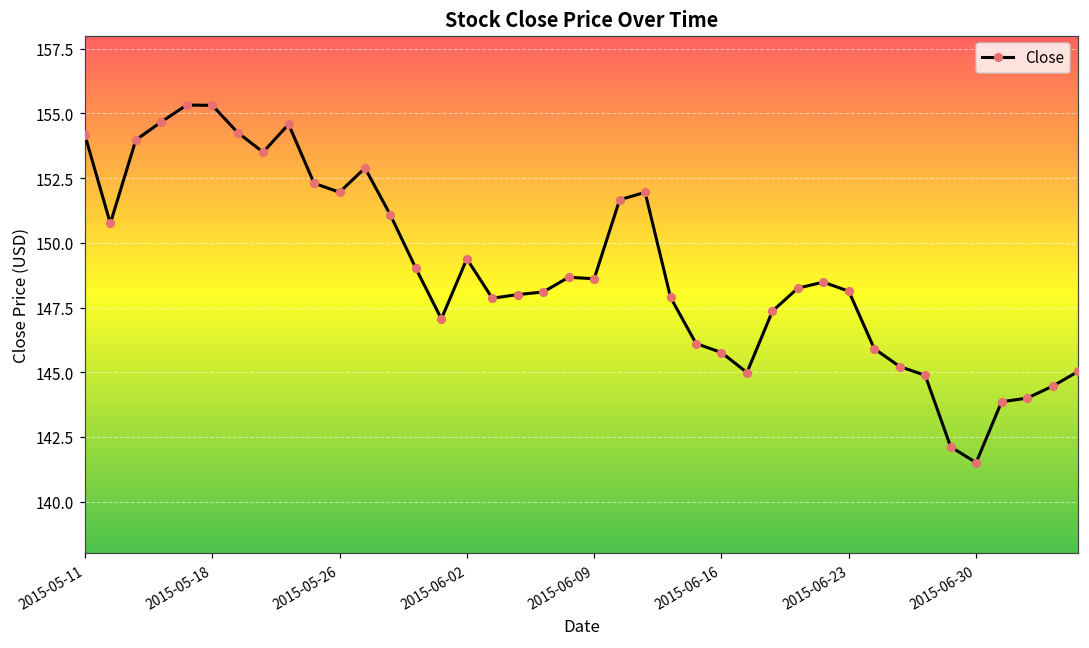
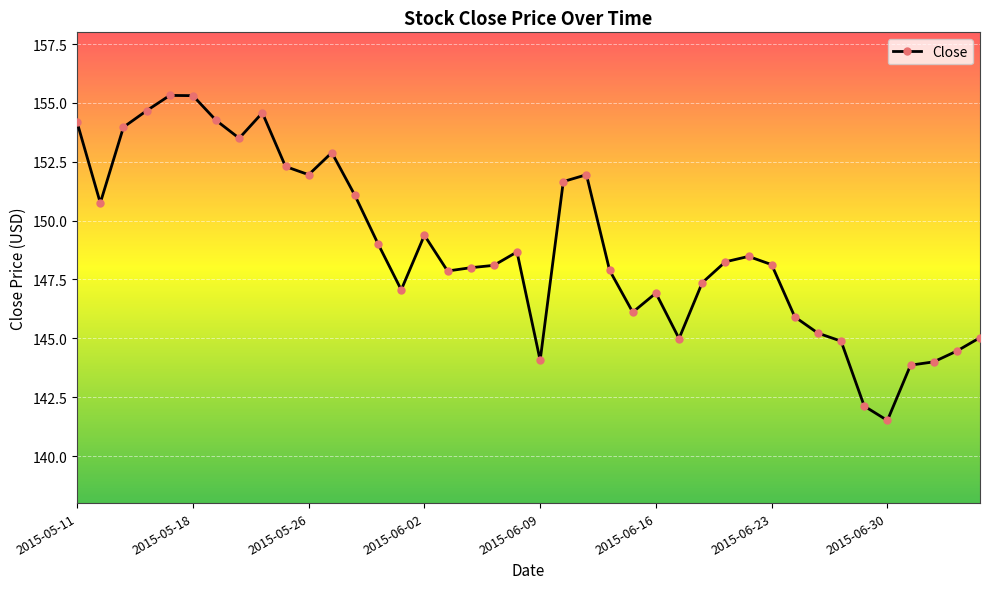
  {
    "2015-05-11": 154.2,
    "2015-05-18": 155.3,
    "2015-05-26": 152.0,
    "2015-06-02": 149.4,
-   "2015-06-09": 148.6,
-   "2015-06-16": 145.8,
+   "2015-06-09": 144.1,
+   "2015-06-16": 146.9,
    "2015-06-23": 148.1,
    "2015-06-30": 141.5
  }
